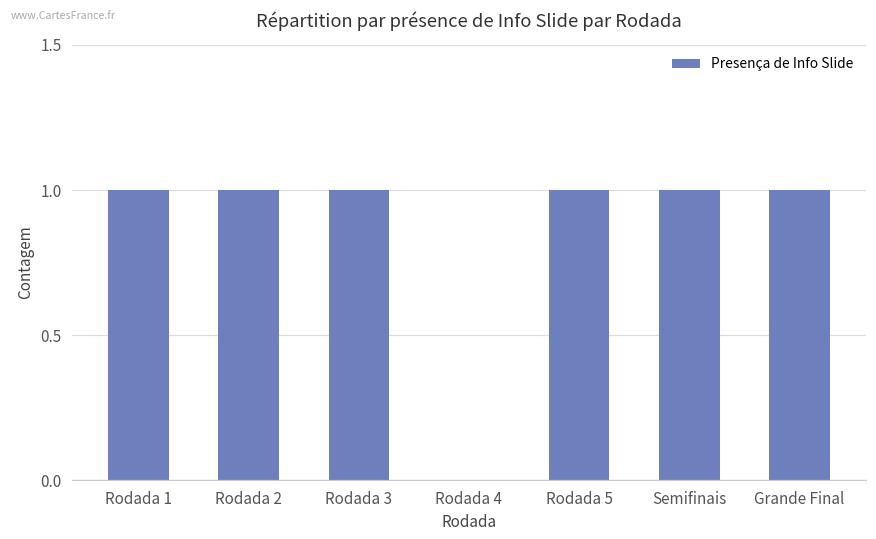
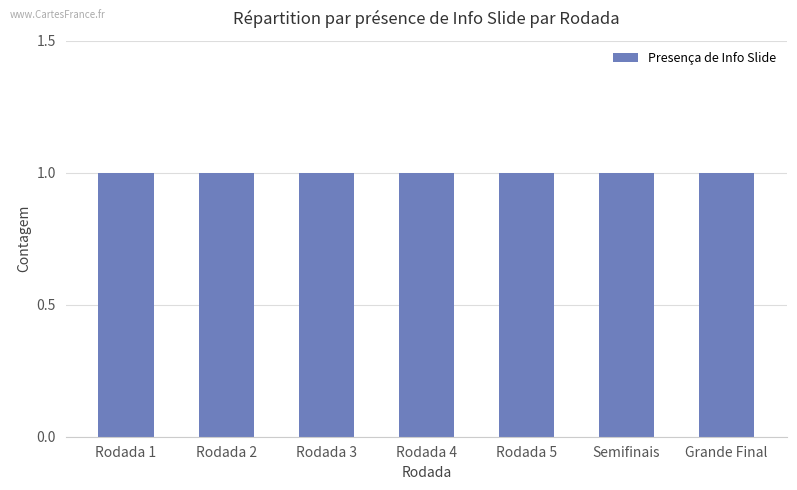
  {
    "Rodada 1": 1,
    "Rodada 2": 1,
    "Rodada 3": 1,
-   "Rodada 4": 0,
+   "Rodada 4": 1,
    "Rodada 5": 1,
    "Semifinais": 1,
    "Grande Final": 1
  }
